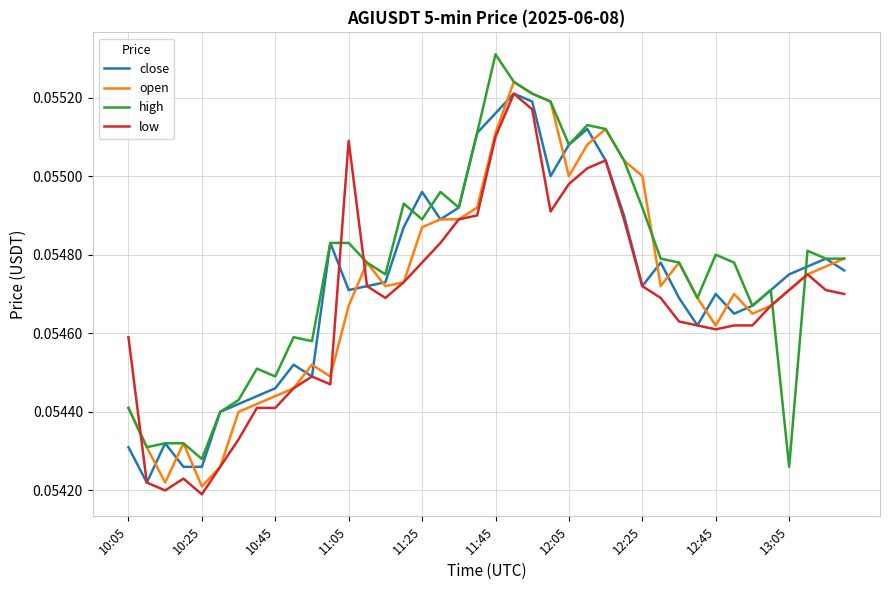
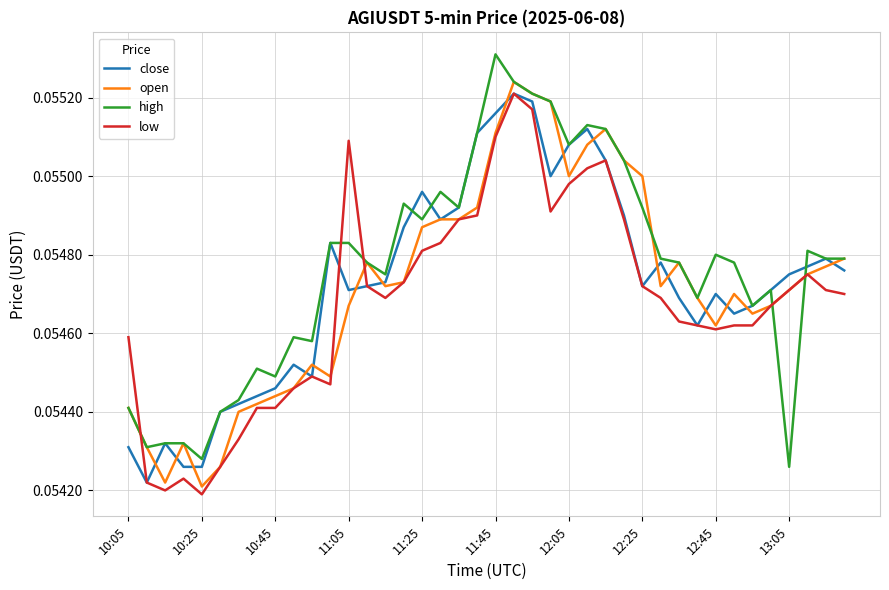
  {
    "close": {
      "10:05": 0.05431,
      "10:25": 0.05426,
      "10:45": 0.05446,
      "11:05": 0.05471,
      "11:25": 0.05496,
      "11:45": 0.05516,
      "12:45": 0.05470,
      "13:05": 0.05475
    },
    "open": {
      "10:25": 0.05421,
      "10:45": 0.05444,
      "11:05": 0.05467,
      "11:25": 0.05487,
      "11:45": 0.05511,
      "12:05": 0.05500,
      "12:25": 0.05500,
      "12:45": 0.05462
    },
    "high": {
      "10:25": 0.05428,
      "10:45": 0.05449,
      "11:05": 0.05483,
      "11:25": 0.05489,
      "11:45": 0.05531,
      "12:25": 0.05492,
      "12:45": 0.05480,
      "13:05": 0.05426
    },
    "low": {
      "10:05": 0.05459,
      "10:25": 0.05419,
      "10:45": 0.05441,
      "11:05": 0.05509,
-     "11:25": 0.05478,
+     "11:25": 0.05481,
      "11:45": 0.05510,
      "12:05": 0.05498,
      "12:45": 0.05461
    }
  }
